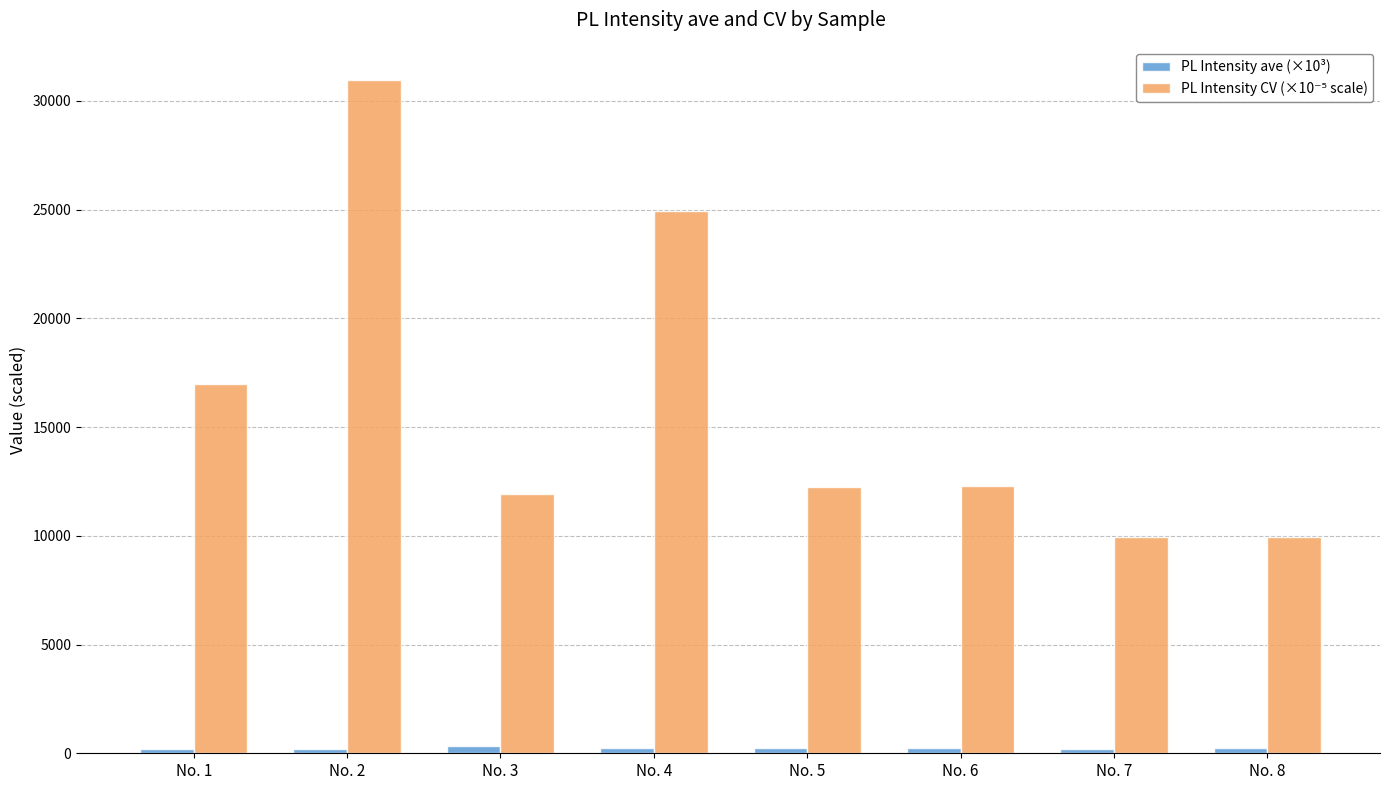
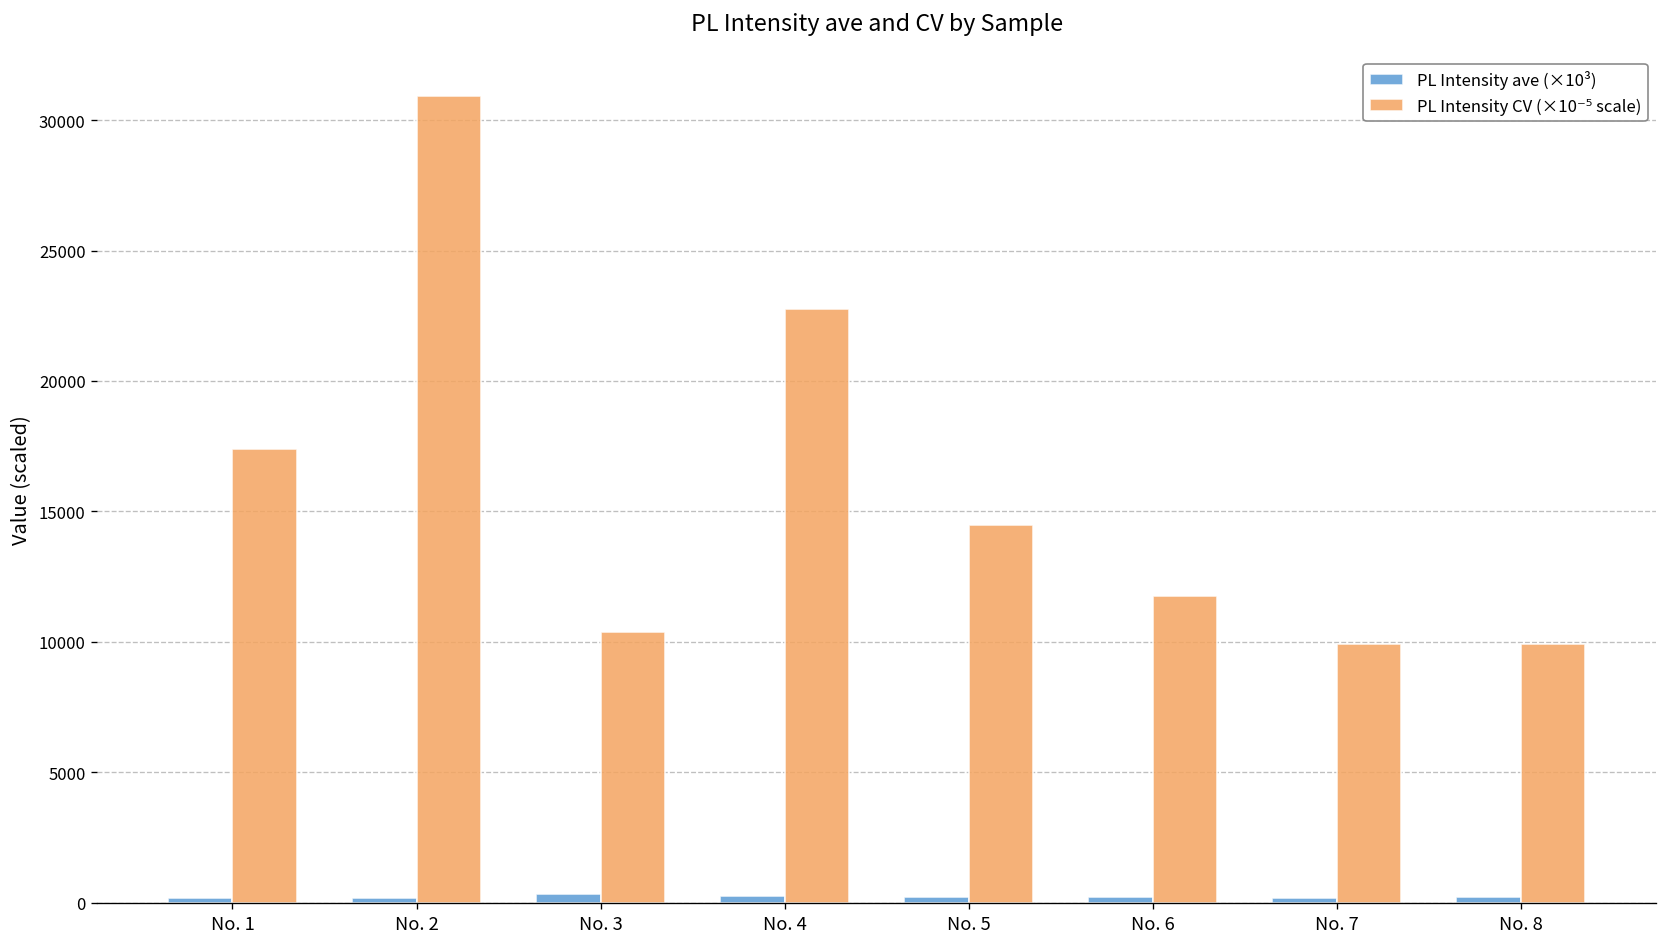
  {
    "PL Intensity ave (×10³)": {
      "No. 1": 200,
      "No. 2": 200,
      "No. 3": 300,
      "No. 4": 300,
      "No. 5": 200,
      "No. 6": 200,
      "No. 7": 200,
      "No. 8": 200
    },
    "PL Intensity CV (×10⁻⁵ scale)": {
-     "No. 1": 17000,
+     "No. 1": 17400,
      "No. 2": 30900,
-     "No. 3": 11900,
-     "No. 4": 24900,
-     "No. 5": 12200,
-     "No. 6": 12300,
+     "No. 3": 10400,
+     "No. 4": 22800,
+     "No. 5": 14500,
+     "No. 6": 11800,
      "No. 7": 9900,
      "No. 8": 9900
    }
  }
